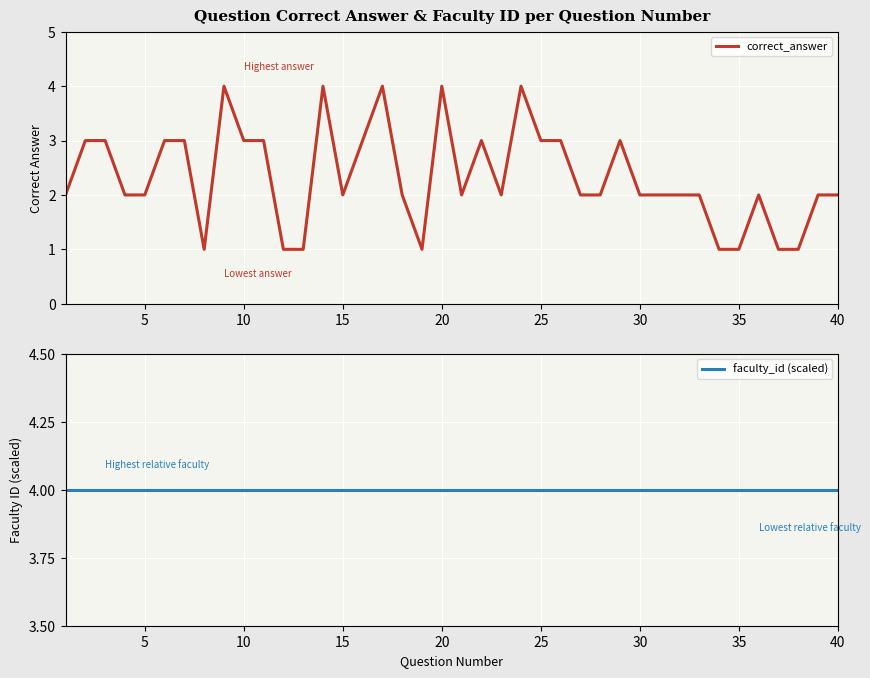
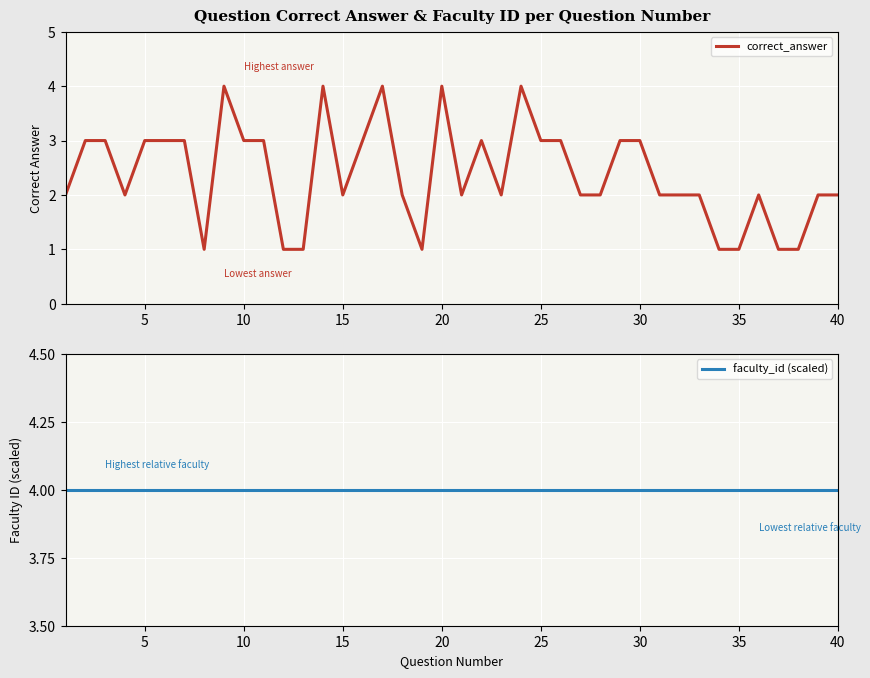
  {
    "Question Correct Answer & Faculty ID per Question Number": {
-     "5": 2,
+     "5": 3,
      "10": 3,
      "15": 2,
      "20": 4,
      "25": 3,
-     "30": 2,
+     "30": 3,
      "35": 1,
      "40": 2
    }
  }
